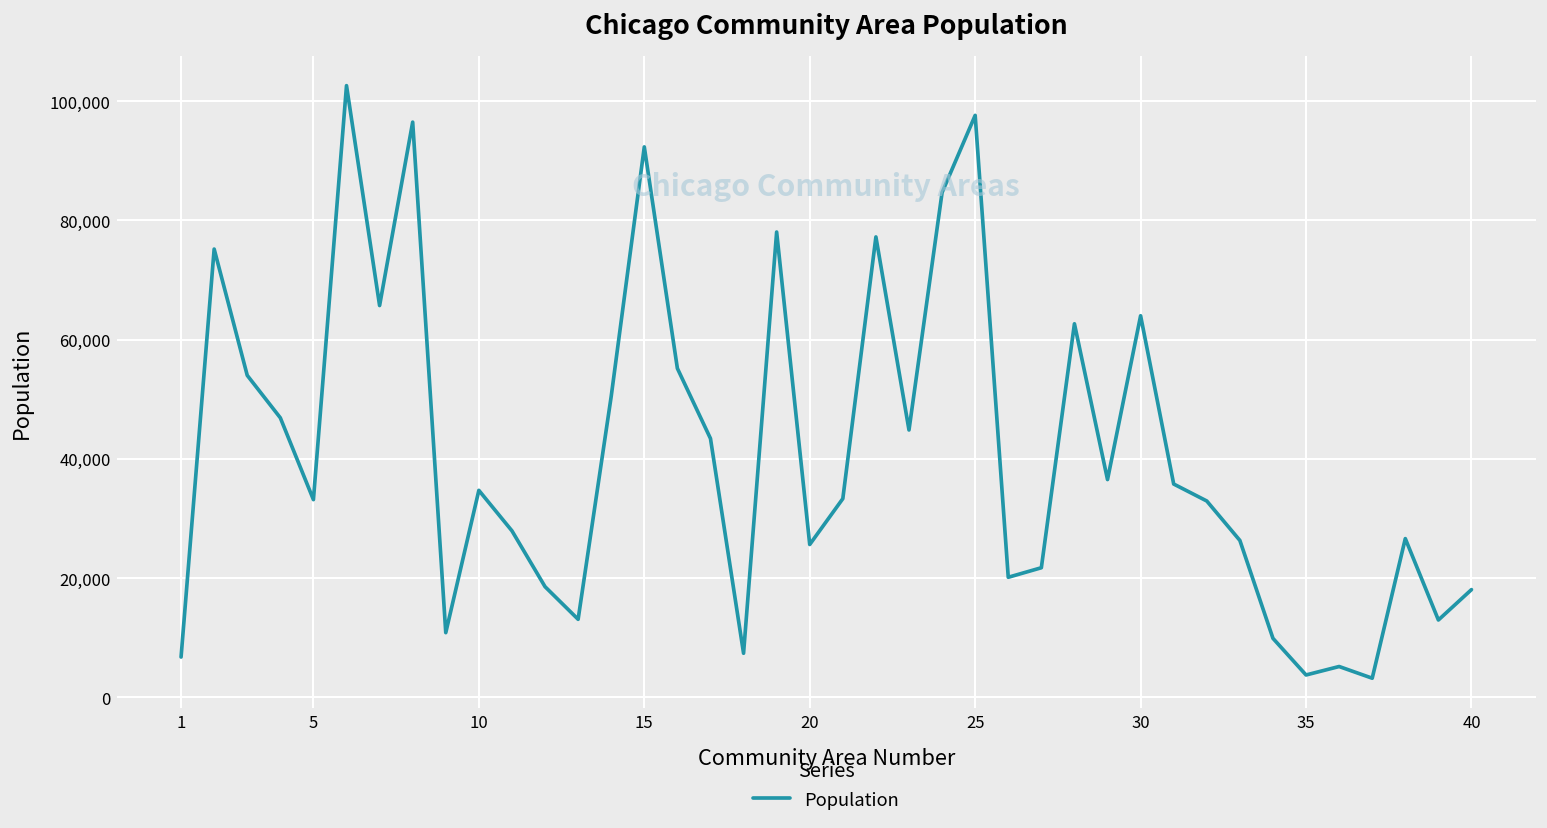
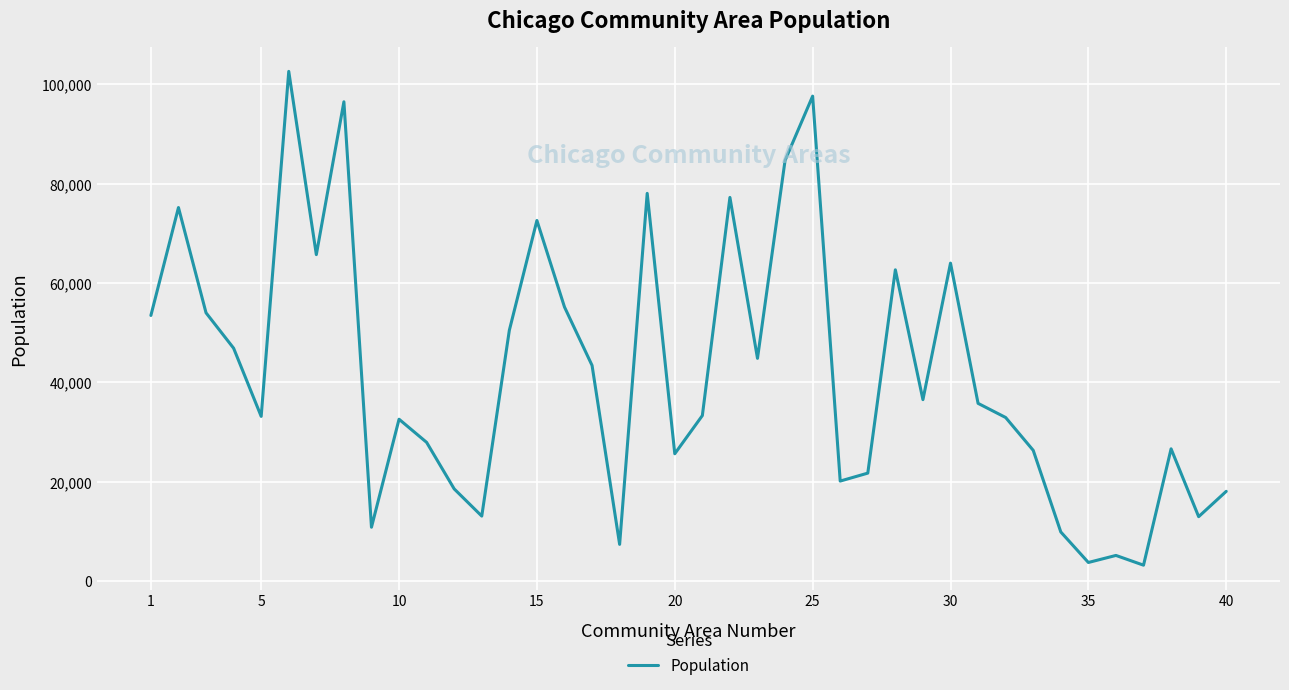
  {
-   "1": "7,000",
+   "1": "53,000",
    "5": "33,000",
-   "10": "35,000",
-   "15": "92,000",
+   "10": "33,000",
+   "15": "73,000",
    "20": "26,000",
    "25": "98,000",
    "30": "64,000",
    "35": "4,000",
    "40": "18,000"
  }
